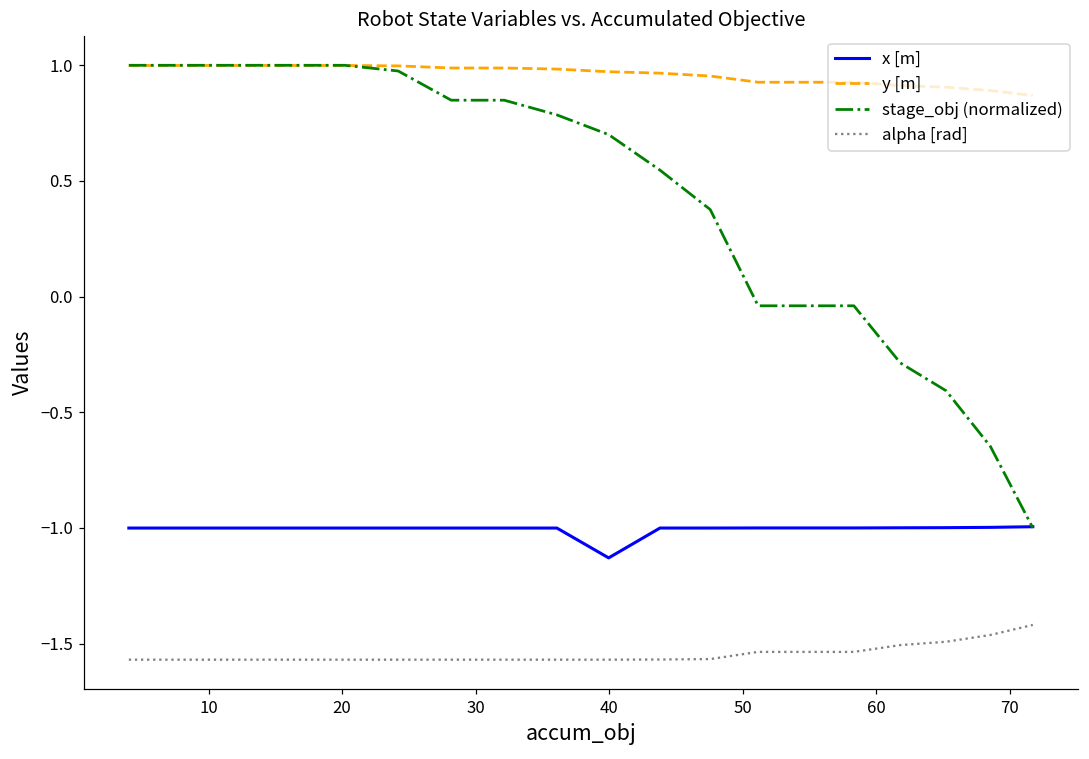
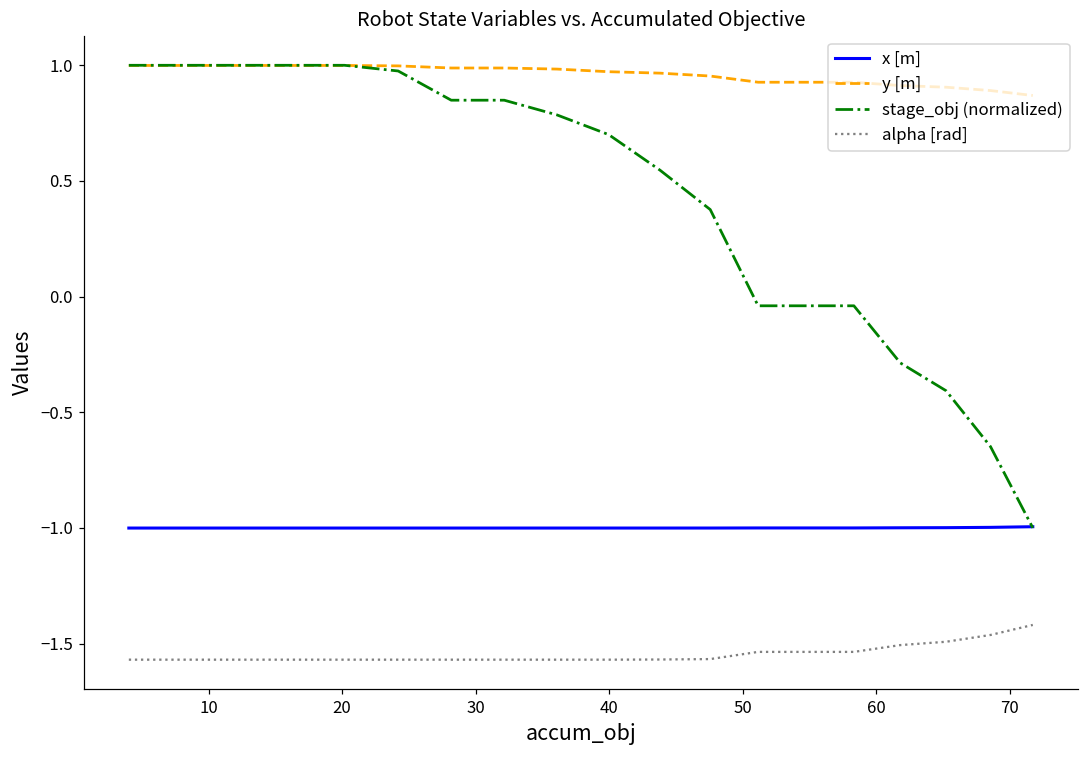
  {
    "x [m]": {
-     "40": -1.13
+     "40": -1.00
    },
    "y [m]": {
      "40": 0.97
    },
    "stage_obj (normalized)": {
      "40": 0.70
    },
    "alpha [rad]": {
      "40": -1.57
    }
  }
